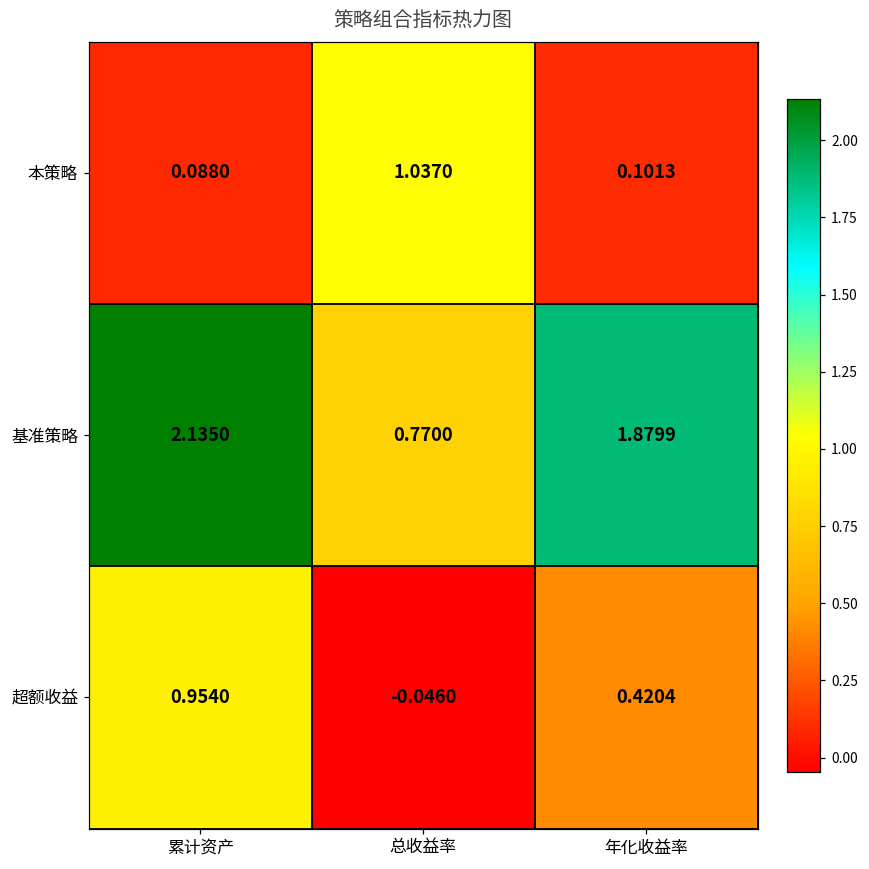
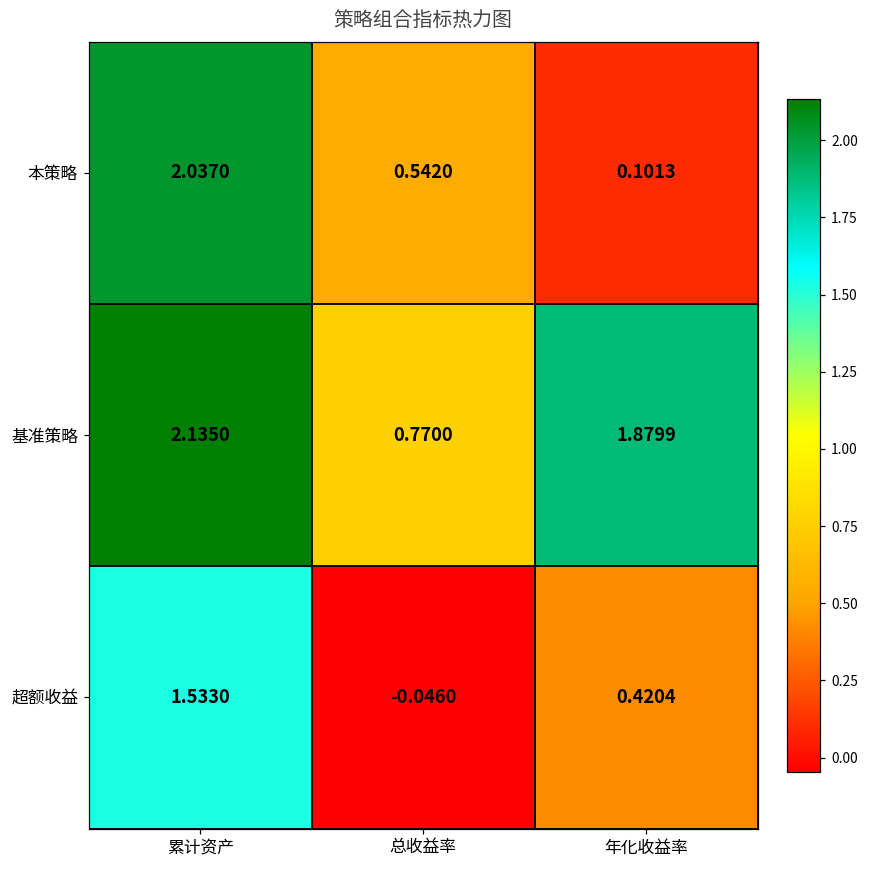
  {
    "本策略": {
-     "累计资产": 0.0880,
-     "总收益率": 1.0370,
+     "累计资产": 2.0370,
+     "总收益率": 0.5420,
      "年化收益率": 0.1013
    },
    "基准策略": {
      "累计资产": 2.1350,
      "总收益率": 0.7700,
      "年化收益率": 1.8799
    },
    "超额收益": {
-     "累计资产": 0.9540,
+     "累计资产": 1.5330,
      "总收益率": -0.0460,
      "年化收益率": 0.4204
    }
  }
